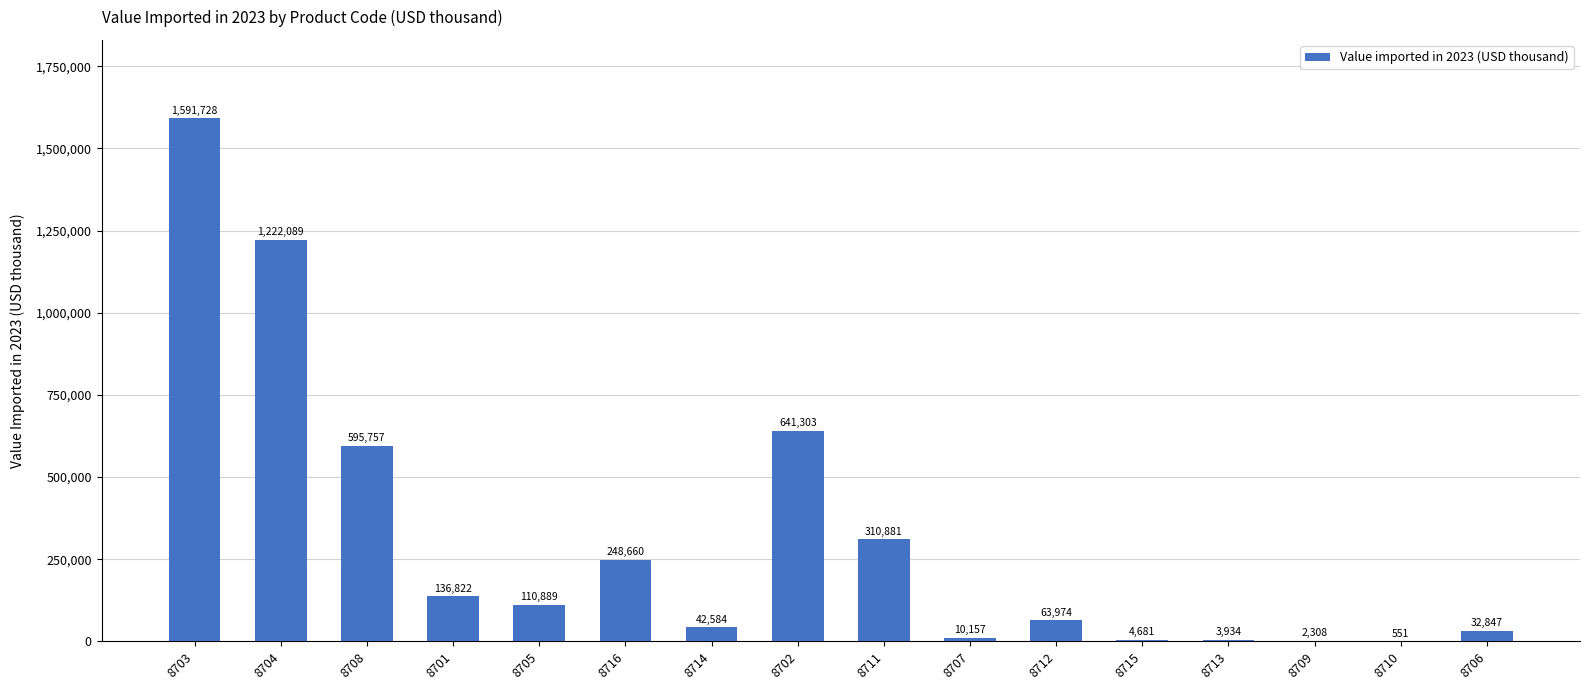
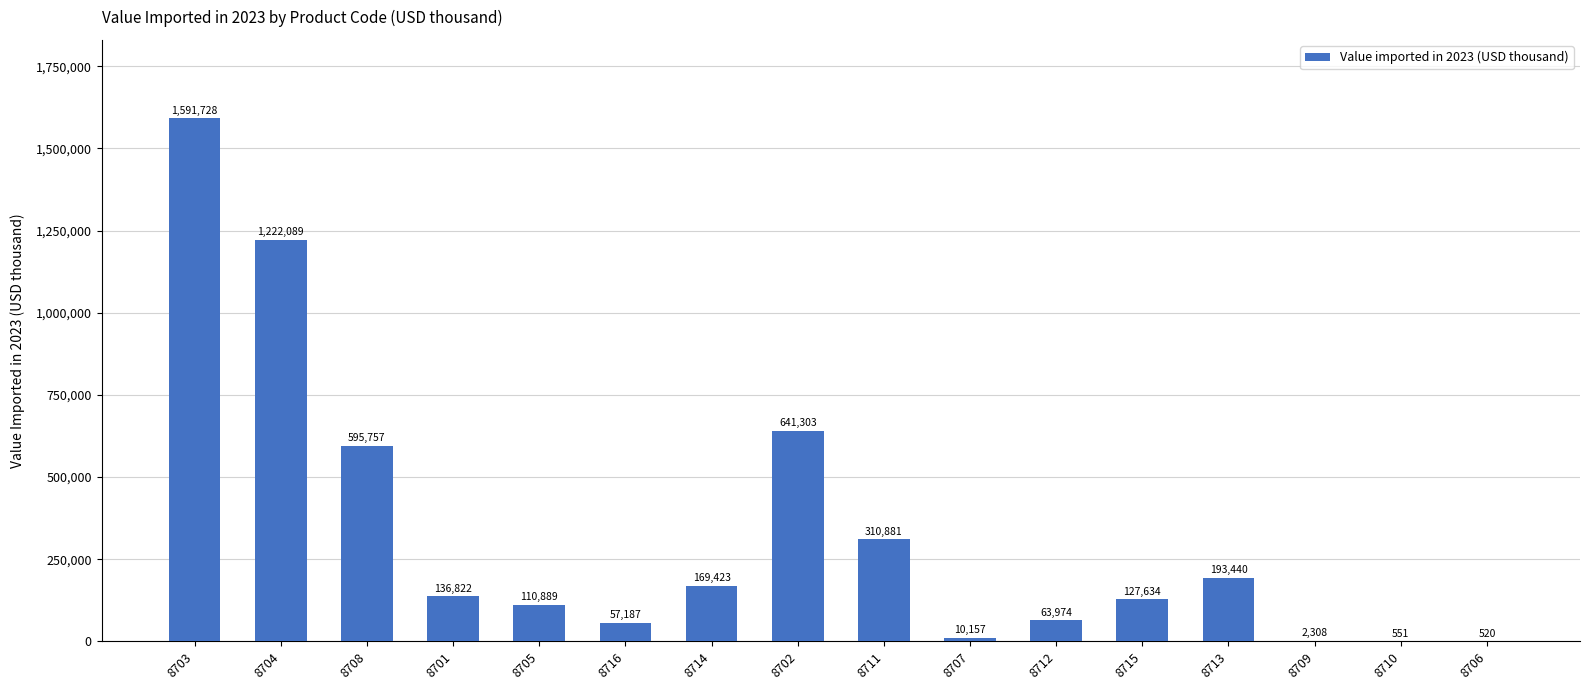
  {
    "8703": "1,591,728",
    "8704": "1,222,089",
    "8708": "595,757",
    "8701": "136,822",
    "8705": "110,889",
-   "8716": "248,660",
-   "8714": "42,584",
+   "8716": "57,187",
+   "8714": "169,423",
    "8702": "641,303",
    "8711": "310,881",
    "8707": "10,157",
    "8712": "63,974",
-   "8715": "4,681",
-   "8713": "3,934",
+   "8715": "127,634",
+   "8713": "193,440",
    "8709": "2,308",
    "8710": "551",
-   "8706": "32,847"
+   "8706": "520"
  }
